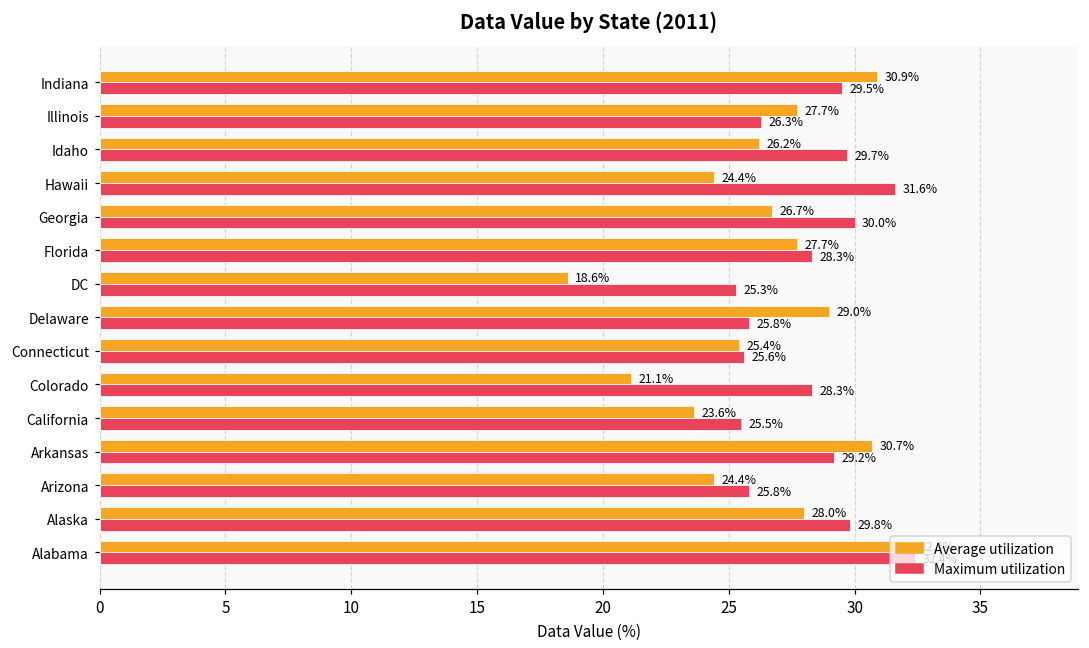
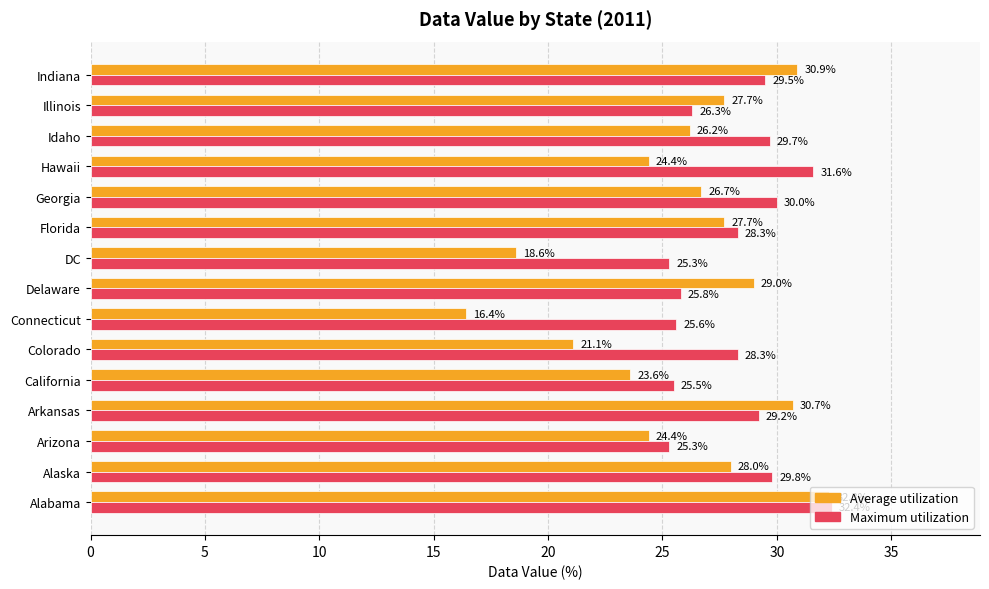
  {
    "Average utilization": {
      "Indiana": "30.9%",
      "Illinois": "27.7%",
      "Idaho": "26.2%",
      "Hawaii": "24.4%",
      "Georgia": "26.7%",
      "Florida": "27.7%",
      "DC": "18.6%",
      "Delaware": "29.0%",
-     "Connecticut": "25.4%",
+     "Connecticut": "16.4%",
      "Colorado": "21.1%",
      "California": "23.6%",
      "Arkansas": "30.7%",
      "Arizona": "24.4%",
      "Alaska": "28.0%"
    },
    "Maximum utilization": {
      "Indiana": "29.5%",
      "Illinois": "26.3%",
      "Idaho": "29.7%",
      "Hawaii": "31.6%",
      "Georgia": "30.0%",
      "Florida": "28.3%",
      "DC": "25.3%",
      "Delaware": "25.8%",
      "Connecticut": "25.6%",
      "Colorado": "28.3%",
      "California": "25.5%",
      "Arkansas": "29.2%",
-     "Arizona": "25.8%",
+     "Arizona": "25.3%",
      "Alaska": "29.8%"
    }
  }
